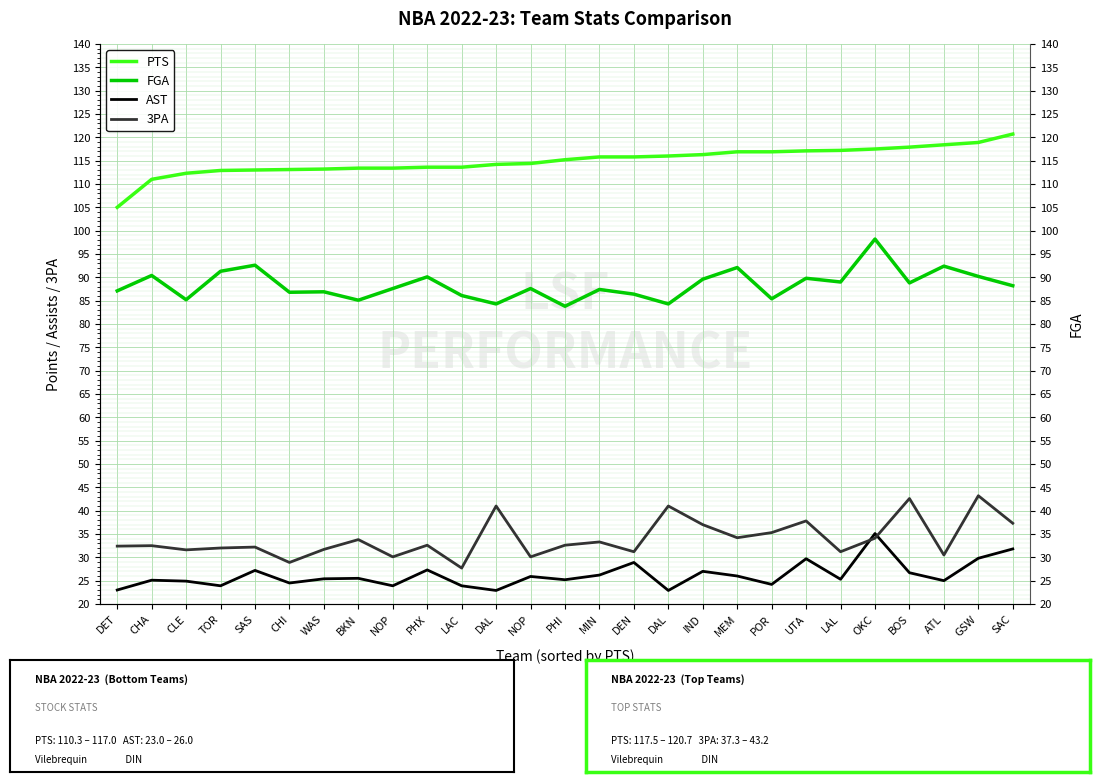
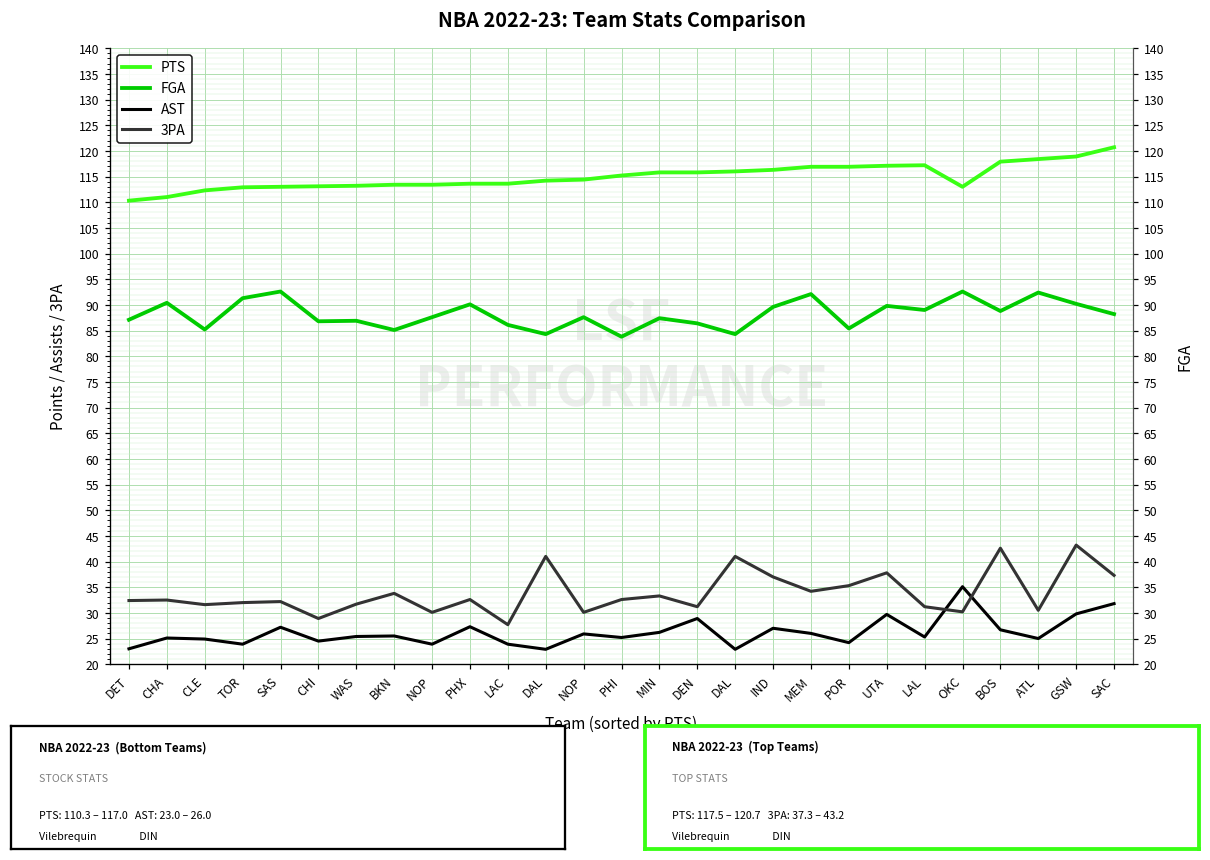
  {
    "PTS": {
-     "DET": 105,
+     "DET": 110,
      "CHA": 111,
      "CLE": 112,
      "TOR": 113,
      "SAS": 113,
      "CHI": 113,
      "WAS": 113,
      "BKN": 113,
      "PHX": 114,
      "LAC": 114,
      "PHI": 115,
      "MIN": 116,
      "DEN": 116,
      "IND": 116,
      "MEM": 117,
      "POR": 117,
      "UTA": 117,
      "LAL": 117,
-     "OKC": 118,
+     "OKC": 113,
      "BOS": 118,
      "ATL": 118,
      "GSW": 119,
      "SAC": 121
    },
    "FGA": {
      "DET": 87,
      "CHA": 90,
      "CLE": 85,
      "TOR": 91,
      "SAS": 93,
      "CHI": 87,
      "WAS": 87,
      "BKN": 85,
      "PHX": 90,
      "LAC": 86,
      "PHI": 84,
      "MIN": 87,
      "DEN": 86,
      "IND": 90,
      "MEM": 92,
      "POR": 85,
      "UTA": 90,
      "LAL": 89,
-     "OKC": 98,
+     "OKC": 93,
      "BOS": 89,
      "ATL": 92,
      "GSW": 90,
      "SAC": 88
    },
    "AST": {
      "DET": 23,
      "CHA": 25,
      "CLE": 25,
      "TOR": 24,
      "SAS": 27,
      "CHI": 25,
      "WAS": 25,
      "BKN": 26,
      "PHX": 27,
      "LAC": 24,
      "PHI": 25,
      "MIN": 26,
      "DEN": 29,
      "IND": 27,
      "MEM": 26,
      "POR": 24,
      "UTA": 30,
      "LAL": 25,
      "OKC": 35,
      "BOS": 27,
      "ATL": 25,
      "GSW": 30,
      "SAC": 32
    },
    "3PA": {
      "DET": 32,
      "CHA": 33,
      "CLE": 32,
      "TOR": 32,
      "SAS": 32,
      "CHI": 29,
      "WAS": 32,
      "BKN": 34,
      "PHX": 33,
      "LAC": 28,
      "PHI": 33,
      "MIN": 33,
      "DEN": 31,
      "IND": 37,
      "MEM": 34,
      "POR": 35,
      "UTA": 38,
      "LAL": 31,
-     "OKC": 34,
+     "OKC": 30,
      "BOS": 43,
      "ATL": 31,
      "GSW": 43,
      "SAC": 37
    }
  }
